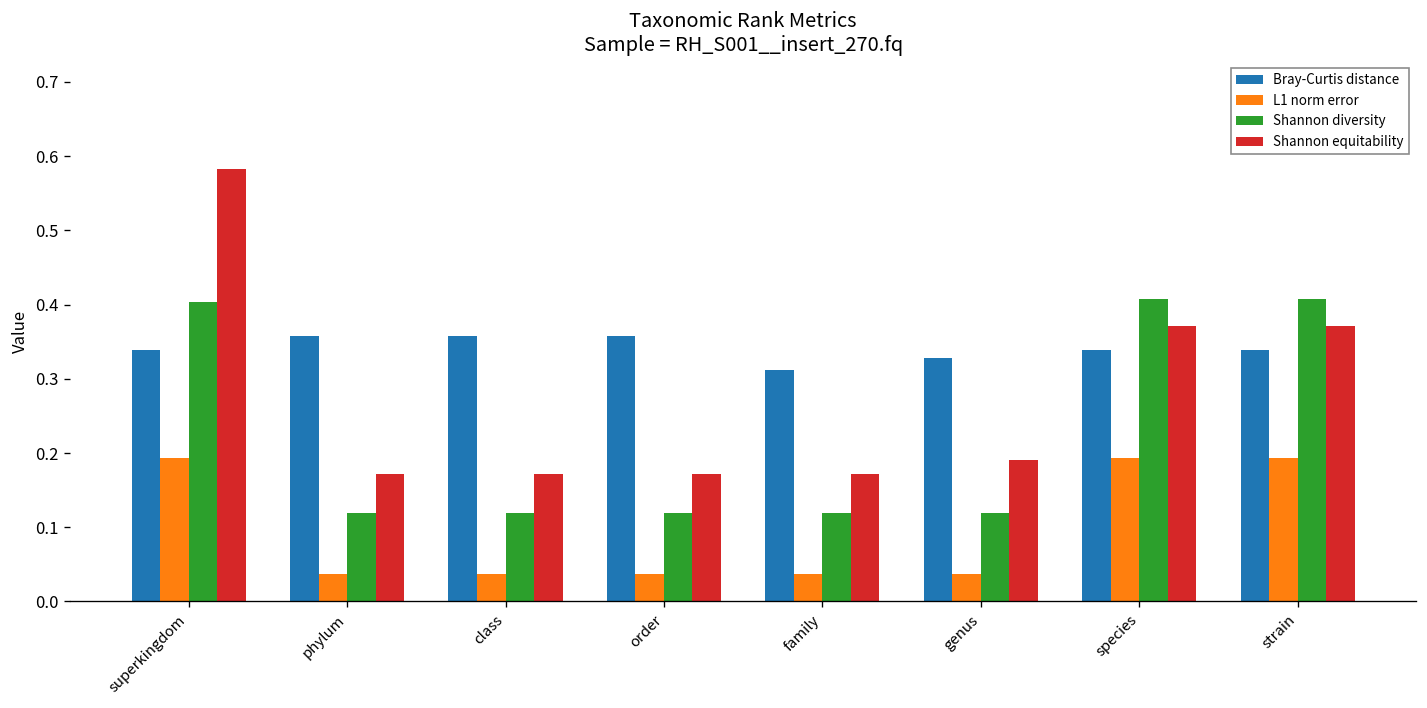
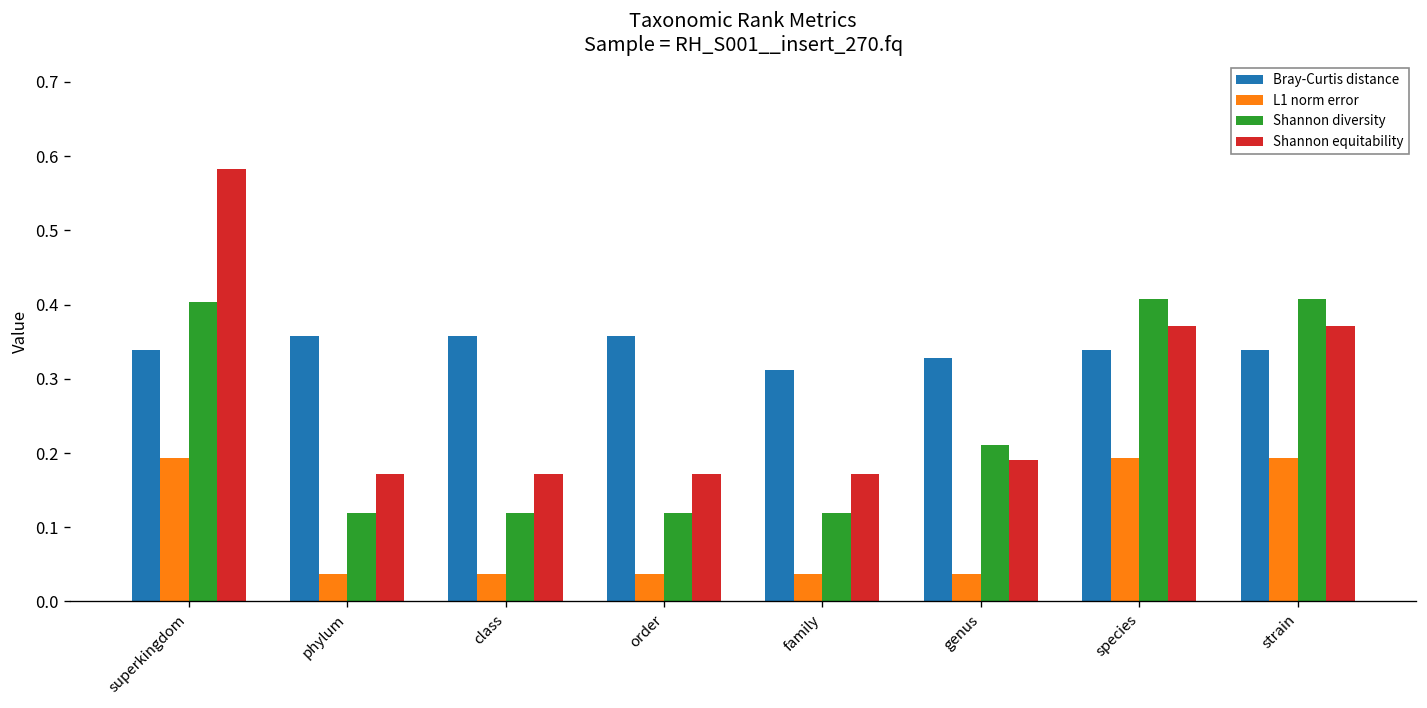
  {
    "Bray-Curtis distance": {
      "superkingdom": 0.34,
      "phylum": 0.36,
      "class": 0.36,
      "order": 0.36,
      "family": 0.31,
      "genus": 0.33,
      "species": 0.34,
      "strain": 0.34
    },
    "L1 norm error": {
      "superkingdom": 0.19,
      "phylum": 0.04,
      "class": 0.04,
      "order": 0.04,
      "family": 0.04,
      "genus": 0.04,
      "species": 0.19,
      "strain": 0.19
    },
    "Shannon diversity": {
      "superkingdom": 0.40,
      "phylum": 0.12,
      "class": 0.12,
      "order": 0.12,
      "family": 0.12,
-     "genus": 0.12,
+     "genus": 0.21,
      "species": 0.41,
      "strain": 0.41
    },
    "Shannon equitability": {
      "superkingdom": 0.58,
      "phylum": 0.17,
      "class": 0.17,
      "order": 0.17,
      "family": 0.17,
      "genus": 0.19,
      "species": 0.37,
      "strain": 0.37
    }
  }
